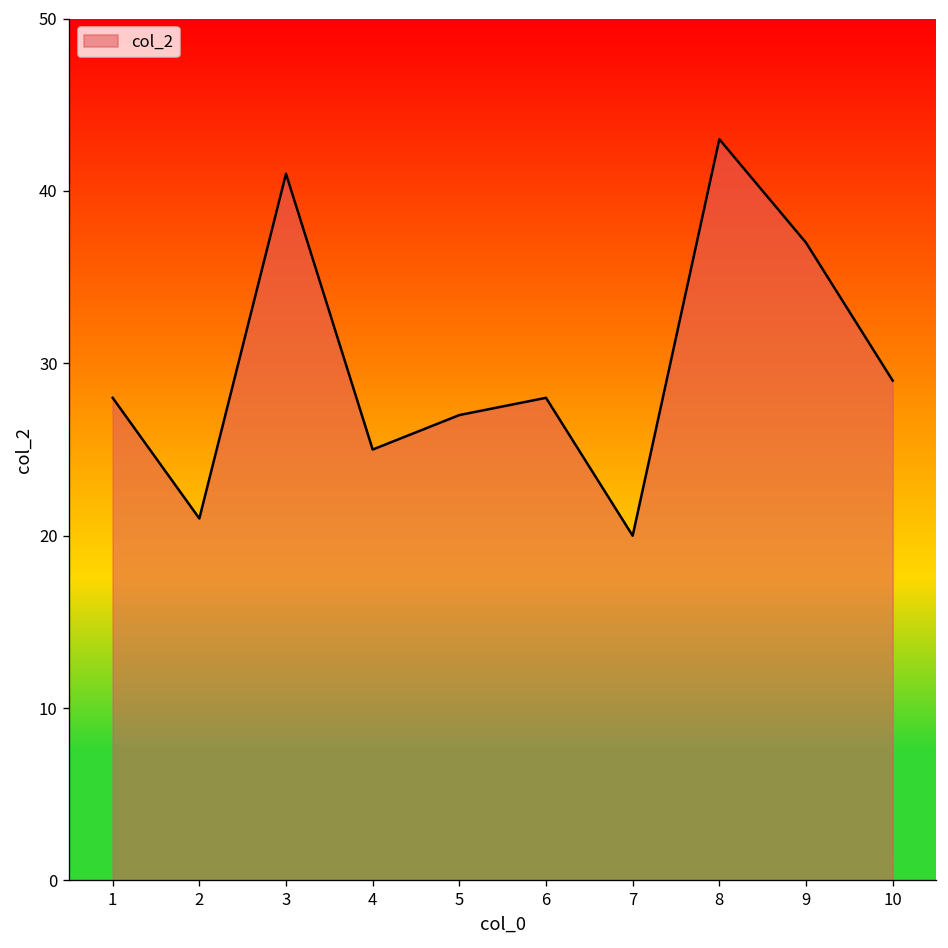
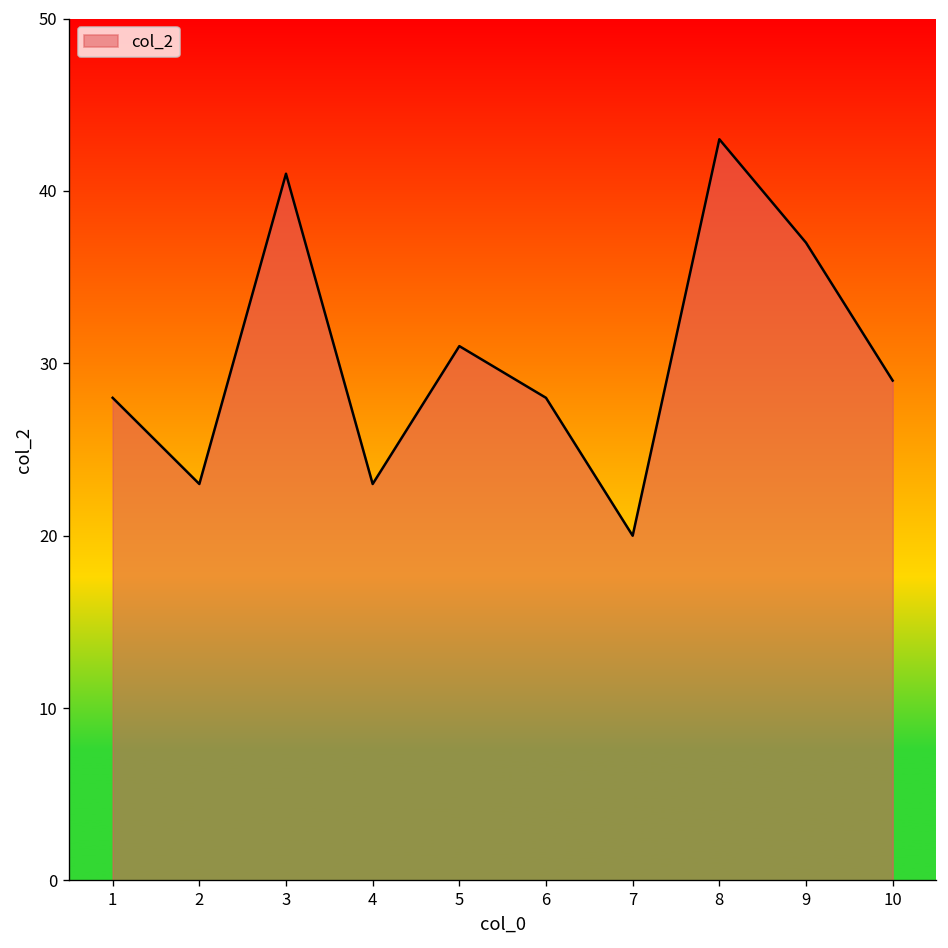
  {
    "1": 28,
-   "2": 21,
+   "2": 23,
    "3": 41,
-   "4": 25,
-   "5": 27,
+   "4": 23,
+   "5": 31,
    "6": 28,
    "7": 20,
    "8": 43,
    "9": 37,
    "10": 29
  }
